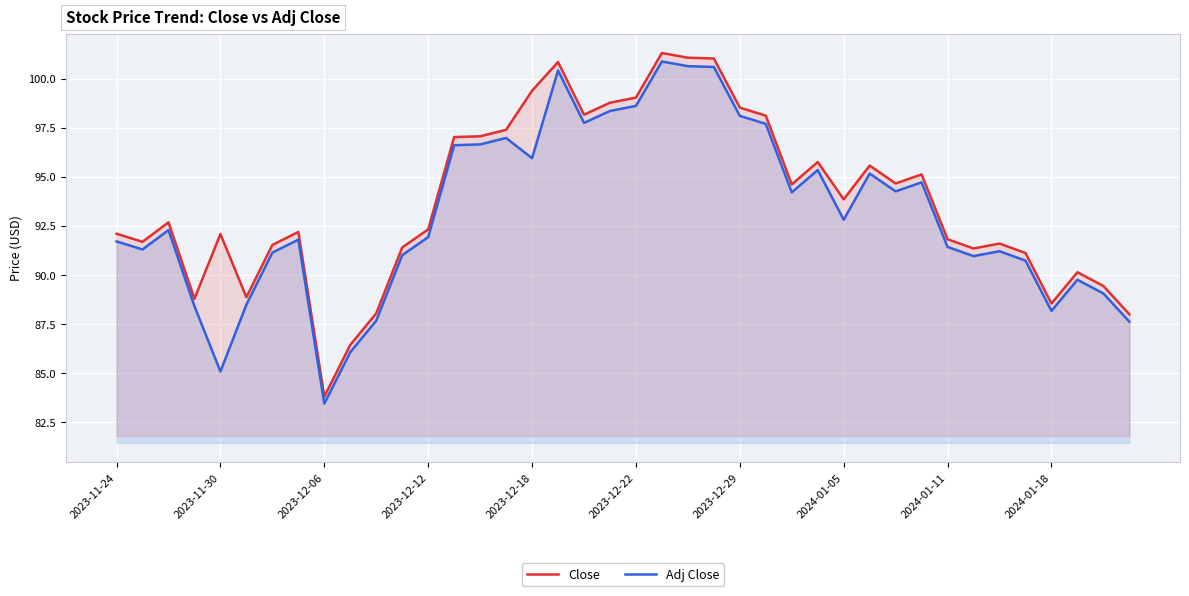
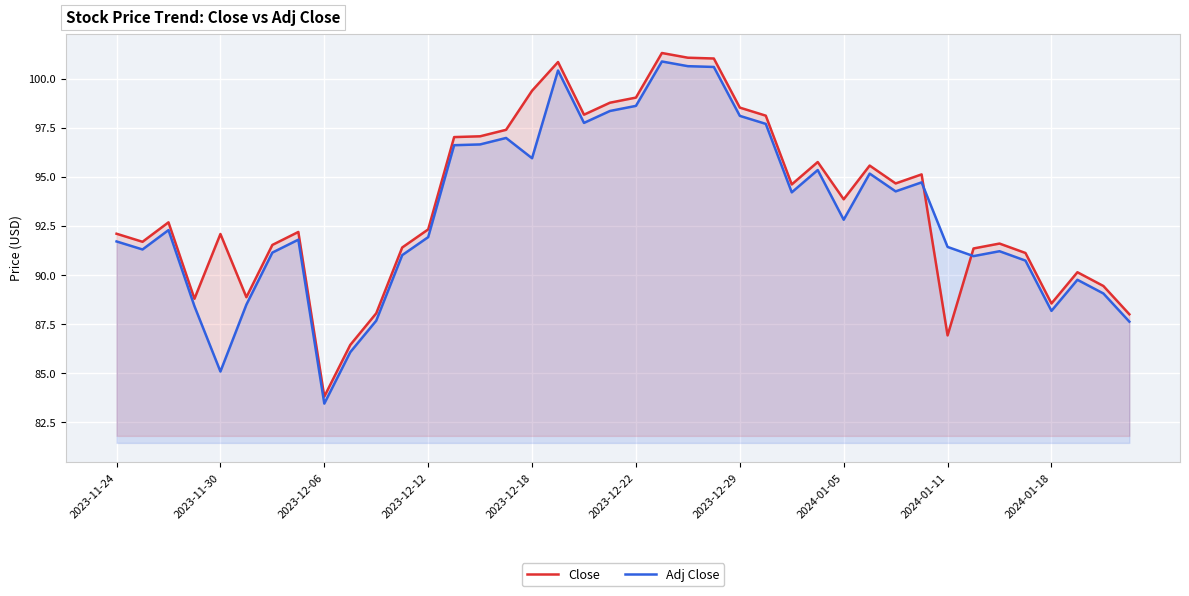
  {
    "Close": {
      "2023-11-24": 92.1,
      "2023-11-30": 92.1,
      "2023-12-06": 83.8,
      "2023-12-12": 92.3,
      "2023-12-18": 99.4,
      "2023-12-22": 99.0,
      "2023-12-29": 98.5,
      "2024-01-05": 93.9,
-     "2024-01-11": 91.8,
+     "2024-01-11": 86.9,
      "2024-01-18": 88.6
    },
    "Adj Close": {
      "2023-11-24": 91.7,
      "2023-11-30": 85.1,
      "2023-12-06": 83.5,
      "2023-12-12": 91.9,
      "2023-12-18": 95.9,
      "2023-12-22": 98.6,
      "2023-12-29": 98.1,
      "2024-01-05": 92.8,
      "2024-01-11": 91.4,
      "2024-01-18": 88.2
    }
  }
